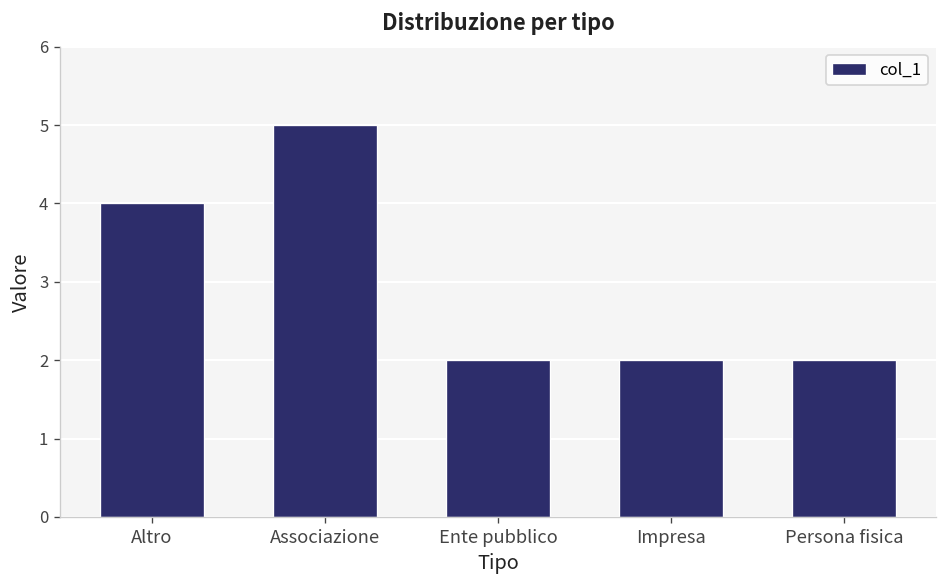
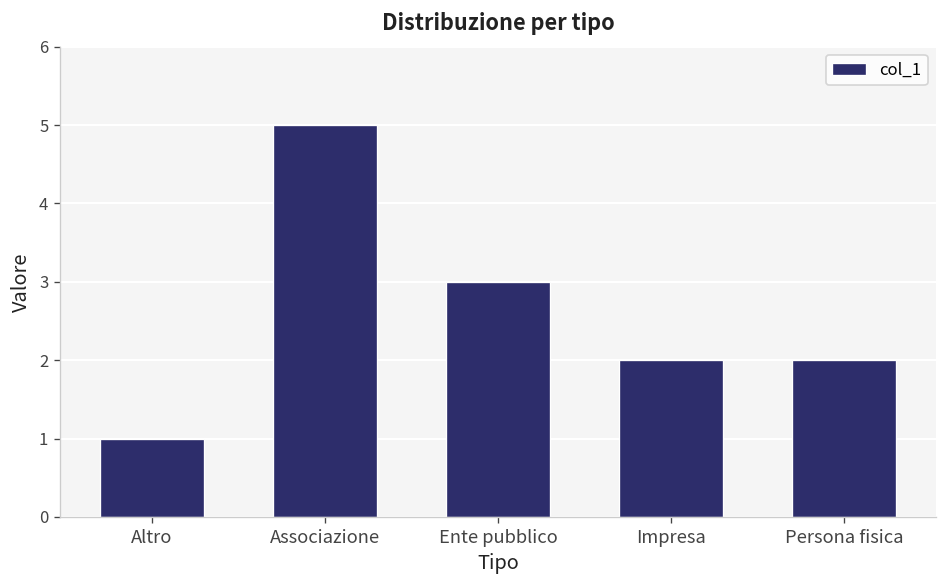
  {
-   "Altro": 4,
+   "Altro": 1,
    "Associazione": 5,
-   "Ente pubblico": 2,
+   "Ente pubblico": 3,
    "Impresa": 2,
    "Persona fisica": 2
  }
